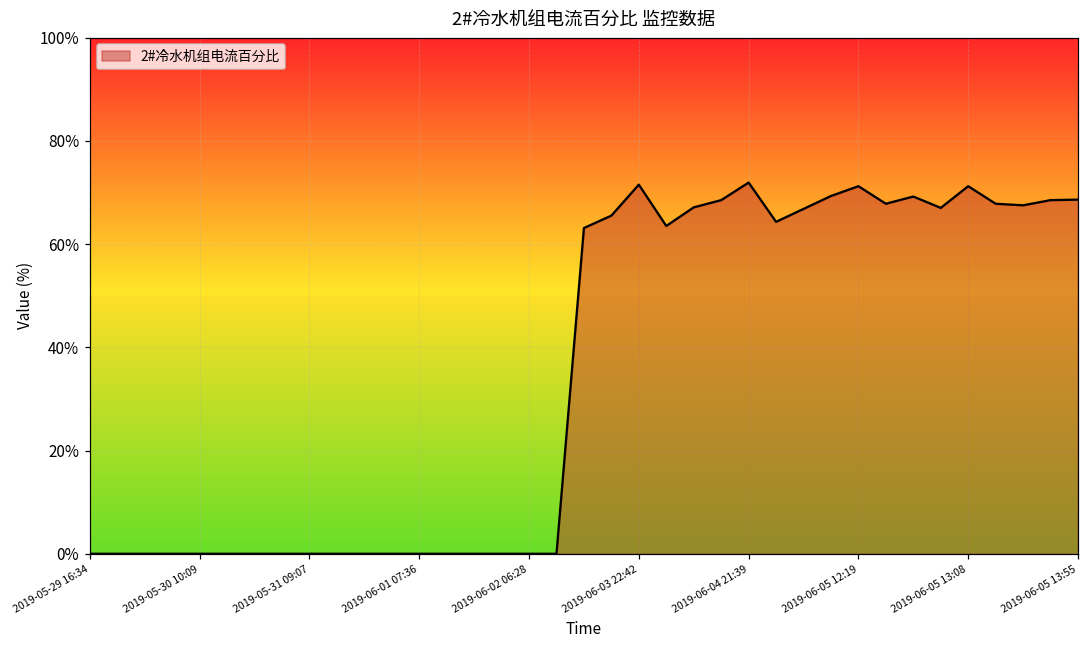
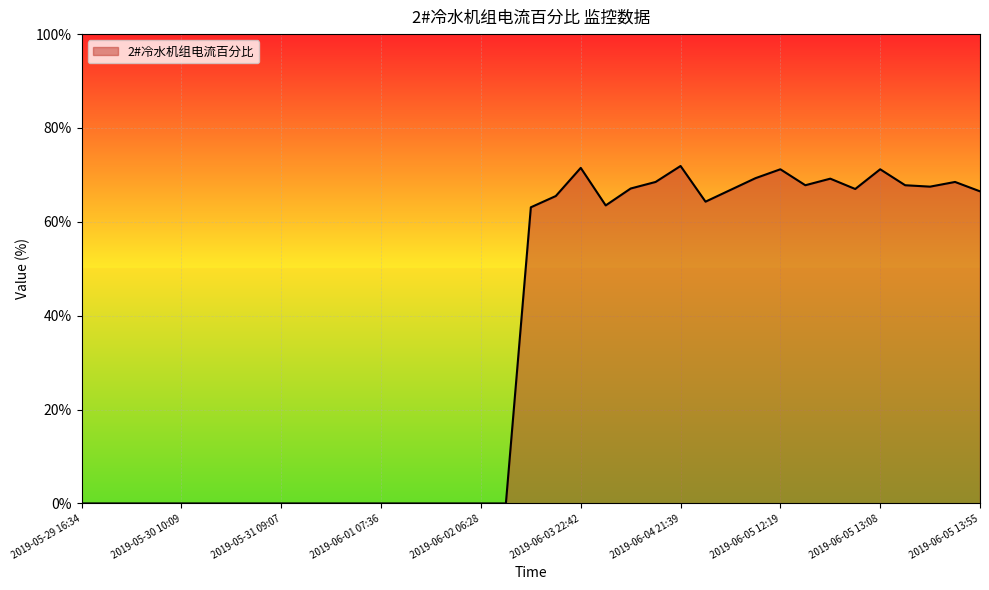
  {
    "2019-05-29 16:34": "0%",
    "2019-05-30 10:09": "0%",
    "2019-05-31 09:07": "0%",
    "2019-06-01 07:36": "0%",
    "2019-06-02 06:28": "0%",
    "2019-06-03 22:42": "72%",
    "2019-06-04 21:39": "72%",
    "2019-06-05 12:19": "71%",
    "2019-06-05 13:08": "71%",
-   "2019-06-05 13:55": "69%"
+   "2019-06-05 13:55": "67%"
  }
